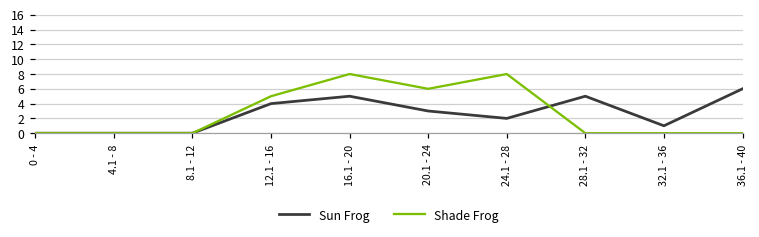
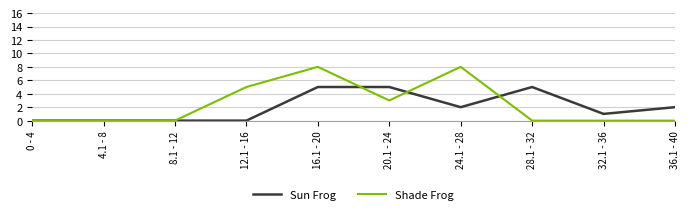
  {
    "Sun Frog": {
-     "12.1 - 16": 4,
+     "12.1 - 16": 0,
      "16.1 - 20": 5,
-     "20.1 - 24": 3,
+     "20.1 - 24": 5,
      "24.1 - 28": 2,
      "28.1 - 32": 5,
      "32.1 - 36": 1,
-     "36.1 - 40": 6
+     "36.1 - 40": 2
    },
    "Shade Frog": {
      "12.1 - 16": 5,
      "16.1 - 20": 8,
-     "20.1 - 24": 6,
+     "20.1 - 24": 3,
      "24.1 - 28": 8,
      "28.1 - 32": 0,
      "32.1 - 36": 0,
      "36.1 - 40": 0
    }
  }
